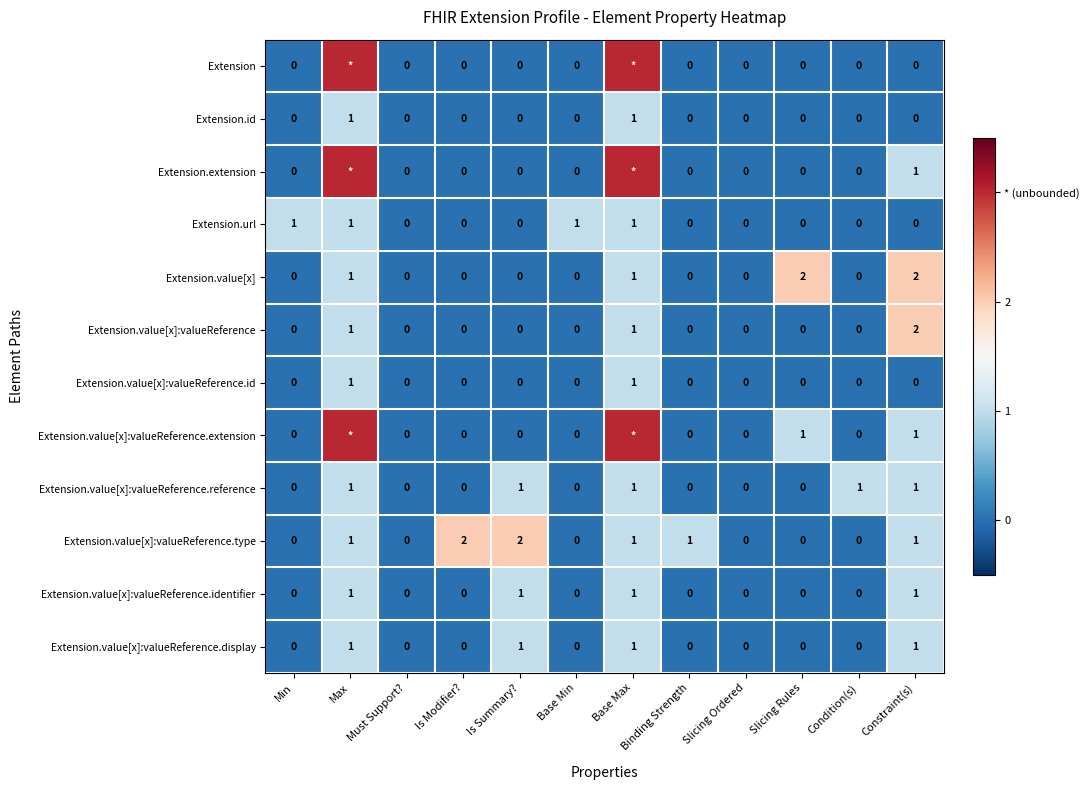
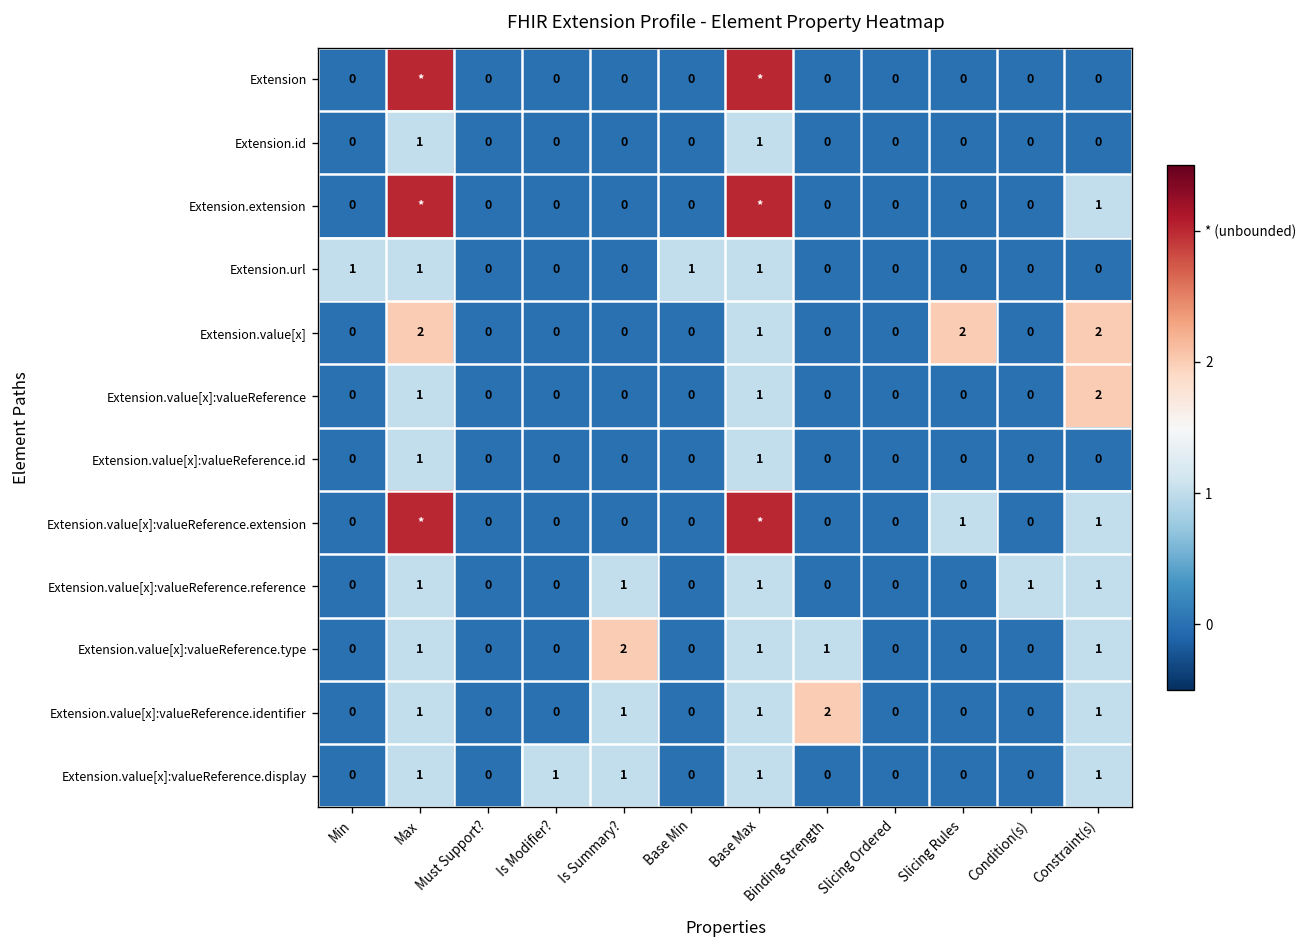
  {
    "Extension": {
      "Min": 0,
      "Must Support?": 0,
      "Is Modifier?": 0,
      "Is Summary?": 0,
      "Base Min": 0,
      "Binding Strength": 0,
      "Slicing Ordered": 0,
      "Slicing Rules": 0,
      "Condition(s)": 0,
      "Constraint(s)": 0
    },
    "Extension.id": {
      "Min": 0,
      "Max": 1,
      "Must Support?": 0,
      "Is Modifier?": 0,
      "Is Summary?": 0,
      "Base Min": 0,
      "Base Max": 1,
      "Binding Strength": 0,
      "Slicing Ordered": 0,
      "Slicing Rules": 0,
      "Condition(s)": 0,
      "Constraint(s)": 0
    },
    "Extension.extension": {
      "Min": 0,
      "Must Support?": 0,
      "Is Modifier?": 0,
      "Is Summary?": 0,
      "Base Min": 0,
      "Binding Strength": 0,
      "Slicing Ordered": 0,
      "Slicing Rules": 0,
      "Condition(s)": 0,
      "Constraint(s)": 1
    },
    "Extension.url": {
      "Min": 1,
      "Max": 1,
      "Must Support?": 0,
      "Is Modifier?": 0,
      "Is Summary?": 0,
      "Base Min": 1,
      "Base Max": 1,
      "Binding Strength": 0,
      "Slicing Ordered": 0,
      "Slicing Rules": 0,
      "Condition(s)": 0,
      "Constraint(s)": 0
    },
    "Extension.value[x]": {
      "Min": 0,
-     "Max": 1,
+     "Max": 2,
      "Must Support?": 0,
      "Is Modifier?": 0,
      "Is Summary?": 0,
      "Base Min": 0,
      "Base Max": 1,
      "Binding Strength": 0,
      "Slicing Ordered": 0,
      "Slicing Rules": 2,
      "Condition(s)": 0,
      "Constraint(s)": 2
    },
    "Extension.value[x]:valueReference": {
      "Min": 0,
      "Max": 1,
      "Must Support?": 0,
      "Is Modifier?": 0,
      "Is Summary?": 0,
      "Base Min": 0,
      "Base Max": 1,
      "Binding Strength": 0,
      "Slicing Ordered": 0,
      "Slicing Rules": 0,
      "Condition(s)": 0,
      "Constraint(s)": 2
    },
    "Extension.value[x]:valueReference.id": {
      "Min": 0,
      "Max": 1,
      "Must Support?": 0,
      "Is Modifier?": 0,
      "Is Summary?": 0,
      "Base Min": 0,
      "Base Max": 1,
      "Binding Strength": 0,
      "Slicing Ordered": 0,
      "Slicing Rules": 0,
      "Condition(s)": 0,
      "Constraint(s)": 0
    },
    "Extension.value[x]:valueReference.extension": {
      "Min": 0,
      "Must Support?": 0,
      "Is Modifier?": 0,
      "Is Summary?": 0,
      "Base Min": 0,
      "Binding Strength": 0,
      "Slicing Ordered": 0,
      "Slicing Rules": 1,
      "Condition(s)": 0,
      "Constraint(s)": 1
    },
    "Extension.value[x]:valueReference.reference": {
      "Min": 0,
      "Max": 1,
      "Must Support?": 0,
      "Is Modifier?": 0,
      "Is Summary?": 1,
      "Base Min": 0,
      "Base Max": 1,
      "Binding Strength": 0,
      "Slicing Ordered": 0,
      "Slicing Rules": 0,
      "Condition(s)": 1,
      "Constraint(s)": 1
    },
    "Extension.value[x]:valueReference.type": {
      "Min": 0,
      "Max": 1,
      "Must Support?": 0,
-     "Is Modifier?": 2,
+     "Is Modifier?": 0,
      "Is Summary?": 2,
      "Base Min": 0,
      "Base Max": 1,
      "Binding Strength": 1,
      "Slicing Ordered": 0,
      "Slicing Rules": 0,
      "Condition(s)": 0,
      "Constraint(s)": 1
    },
    "Extension.value[x]:valueReference.identifier": {
      "Min": 0,
      "Max": 1,
      "Must Support?": 0,
      "Is Modifier?": 0,
      "Is Summary?": 1,
      "Base Min": 0,
      "Base Max": 1,
-     "Binding Strength": 0,
+     "Binding Strength": 2,
      "Slicing Ordered": 0,
      "Slicing Rules": 0,
      "Condition(s)": 0,
      "Constraint(s)": 1
    },
    "Extension.value[x]:valueReference.display": {
      "Min": 0,
      "Max": 1,
      "Must Support?": 0,
-     "Is Modifier?": 0,
+     "Is Modifier?": 1,
      "Is Summary?": 1,
      "Base Min": 0,
      "Base Max": 1,
      "Binding Strength": 0,
      "Slicing Ordered": 0,
      "Slicing Rules": 0,
      "Condition(s)": 0,
      "Constraint(s)": 1
    }
  }
